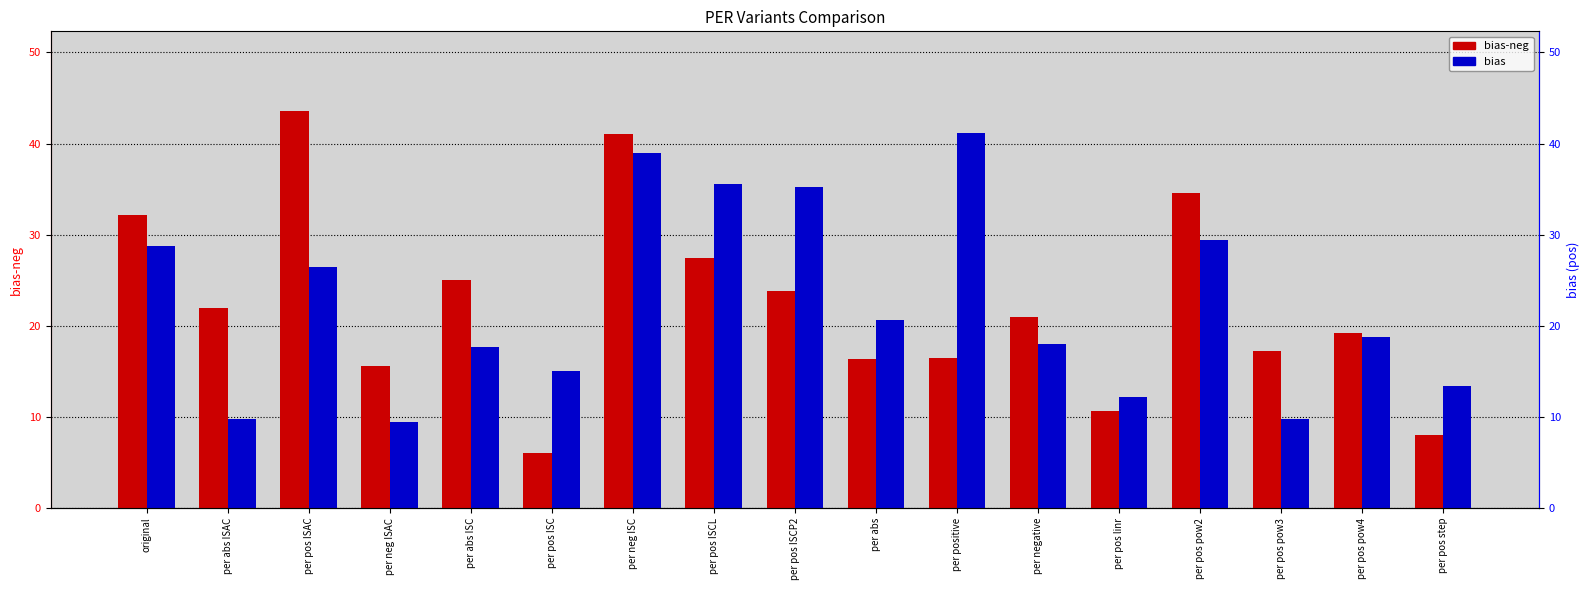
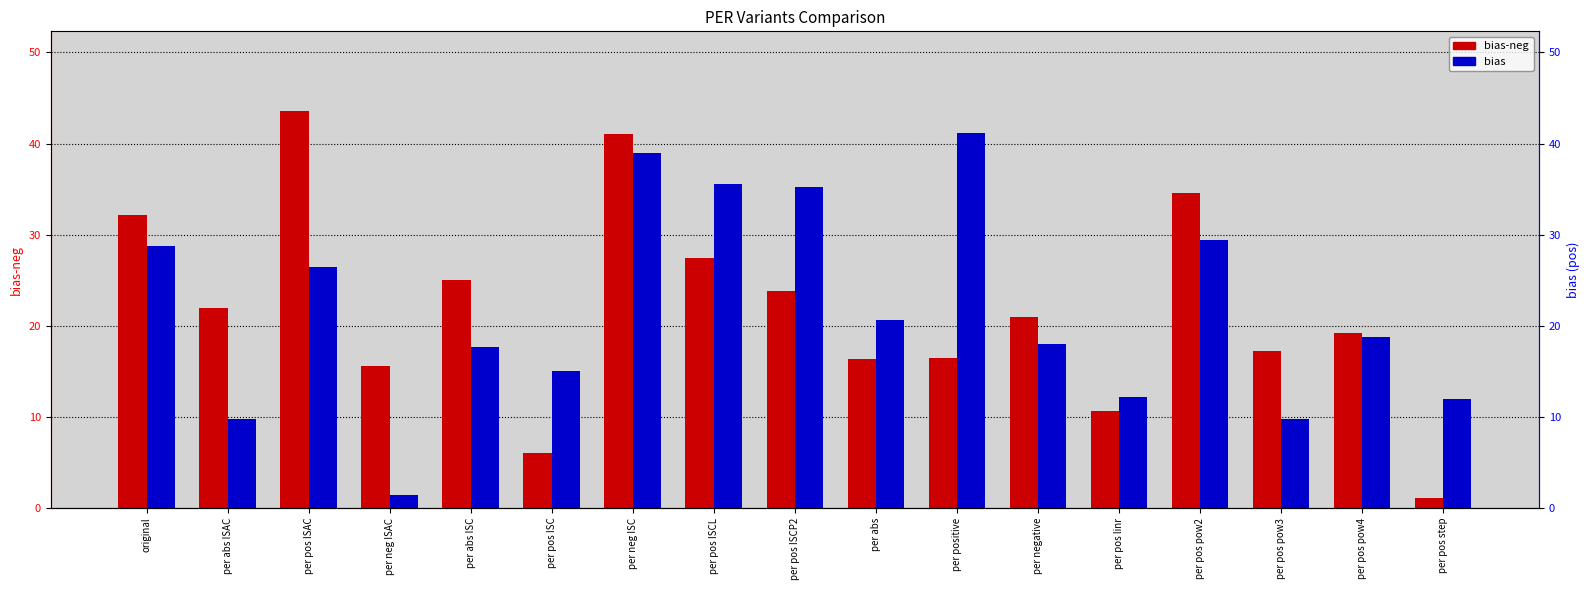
  {
    "bias-neg": {
      "original": 32,
      "per abs ISAC": 22,
      "per pos ISAC": 44,
      "per neg ISAC": 16,
      "per abs ISC": 25,
      "per pos ISC": 6,
      "per neg ISC": 41,
      "per pos ISCL": 27,
      "per pos ISCP2": 24,
      "per abs": 16,
      "per positive": 17,
      "per negative": 21,
      "per pos linr": 11,
      "per pos pow2": 35,
      "per pos pow3": 17,
      "per pos pow4": 19,
-     "per pos step": 8
+     "per pos step": 1
    },
    "bias": {
      "original": 29,
      "per abs ISAC": 10,
      "per pos ISAC": 26,
-     "per neg ISAC": 9,
+     "per neg ISAC": 1,
      "per abs ISC": 18,
      "per pos ISC": 15,
      "per neg ISC": 39,
      "per pos ISCL": 36,
      "per pos ISCP2": 35,
      "per abs": 21,
      "per positive": 41,
      "per negative": 18,
      "per pos linr": 12,
      "per pos pow2": 29,
      "per pos pow3": 10,
      "per pos pow4": 19,
-     "per pos step": 13
+     "per pos step": 12
    }
  }
